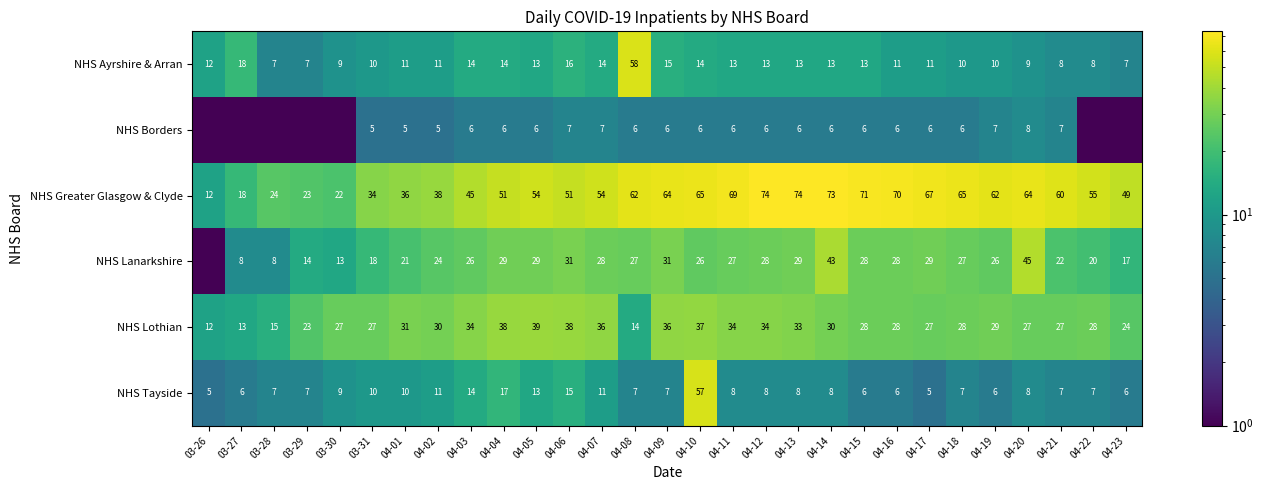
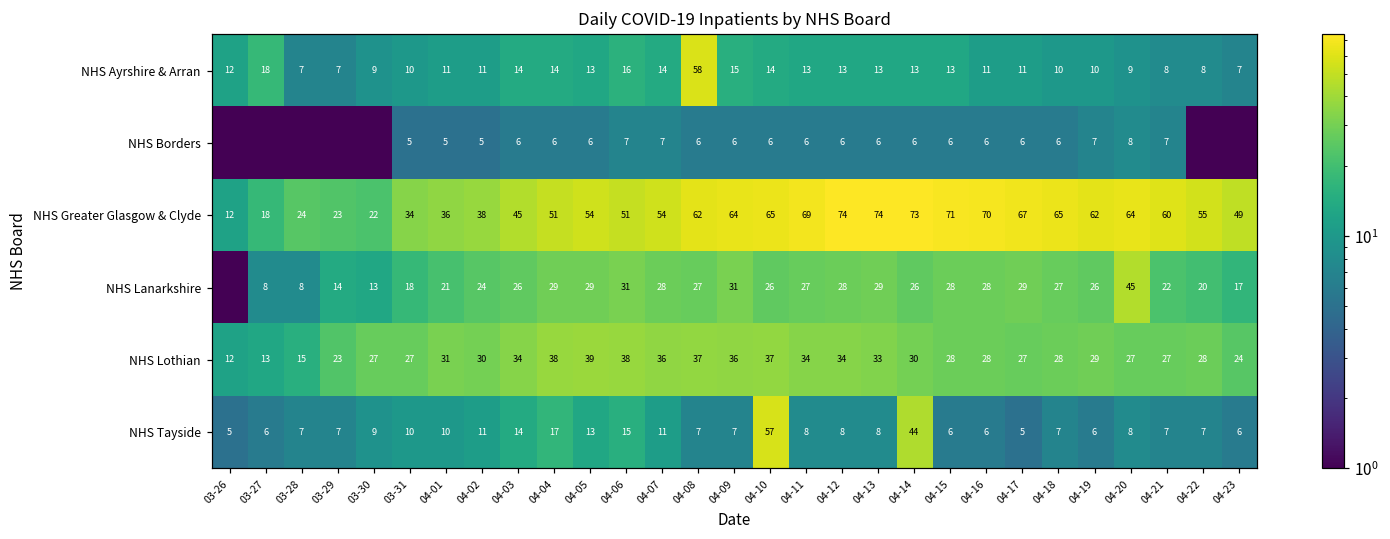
  {
    "NHS Ayrshire & Arran": {
      "03-26": 12,
      "03-27": 18,
      "03-28": 7,
      "03-29": 7,
      "03-30": 9,
      "03-31": 10,
      "04-01": 11,
      "04-02": 11,
      "04-03": 14,
      "04-04": 14,
      "04-05": 13,
      "04-06": 16,
      "04-07": 14,
      "04-08": 58,
      "04-09": 15,
      "04-10": 14,
      "04-11": 13,
      "04-12": 13,
      "04-13": 13,
      "04-14": 13,
      "04-15": 13,
      "04-16": 11,
      "04-17": 11,
      "04-18": 10,
      "04-19": 10,
      "04-20": 9,
      "04-21": 8,
      "04-22": 8,
      "04-23": 7
    },
    "NHS Borders": {
      "03-31": 5,
      "04-01": 5,
      "04-02": 5,
      "04-03": 6,
      "04-04": 6,
      "04-05": 6,
      "04-06": 7,
      "04-07": 7,
      "04-08": 6,
      "04-09": 6,
      "04-10": 6,
      "04-11": 6,
      "04-12": 6,
      "04-13": 6,
      "04-14": 6,
      "04-15": 6,
      "04-16": 6,
      "04-17": 6,
      "04-18": 6,
      "04-19": 7,
      "04-20": 8,
      "04-21": 7
    },
    "NHS Greater Glasgow & Clyde": {
      "03-26": 12,
      "03-27": 18,
      "03-28": 24,
      "03-29": 23,
      "03-30": 22,
      "03-31": 34,
      "04-01": 36,
      "04-02": 38,
      "04-03": 45,
      "04-04": 51,
      "04-05": 54,
      "04-06": 51,
      "04-07": 54,
      "04-08": 62,
      "04-09": 64,
      "04-10": 65,
      "04-11": 69,
      "04-12": 74,
      "04-13": 74,
      "04-14": 73,
      "04-15": 71,
      "04-16": 70,
      "04-17": 67,
      "04-18": 65,
      "04-19": 62,
      "04-20": 64,
      "04-21": 60,
      "04-22": 55,
      "04-23": 49
    },
    "NHS Lanarkshire": {
      "03-27": 8,
      "03-28": 8,
      "03-29": 14,
      "03-30": 13,
      "03-31": 18,
      "04-01": 21,
      "04-02": 24,
      "04-03": 26,
      "04-04": 29,
      "04-05": 29,
      "04-06": 31,
      "04-07": 28,
      "04-08": 27,
      "04-09": 31,
      "04-10": 26,
      "04-11": 27,
      "04-12": 28,
      "04-13": 29,
-     "04-14": 43,
+     "04-14": 26,
      "04-15": 28,
      "04-16": 28,
      "04-17": 29,
      "04-18": 27,
      "04-19": 26,
      "04-20": 45,
      "04-21": 22,
      "04-22": 20,
      "04-23": 17
    },
    "NHS Lothian": {
      "03-26": 12,
      "03-27": 13,
      "03-28": 15,
      "03-29": 23,
      "03-30": 27,
      "03-31": 27,
      "04-01": 31,
      "04-02": 30,
      "04-03": 34,
      "04-04": 38,
      "04-05": 39,
      "04-06": 38,
      "04-07": 36,
-     "04-08": 14,
+     "04-08": 37,
      "04-09": 36,
      "04-10": 37,
      "04-11": 34,
      "04-12": 34,
      "04-13": 33,
      "04-14": 30,
      "04-15": 28,
      "04-16": 28,
      "04-17": 27,
      "04-18": 28,
      "04-19": 29,
      "04-20": 27,
      "04-21": 27,
      "04-22": 28,
      "04-23": 24
    },
    "NHS Tayside": {
      "03-26": 5,
      "03-27": 6,
      "03-28": 7,
      "03-29": 7,
      "03-30": 9,
      "03-31": 10,
      "04-01": 10,
      "04-02": 11,
      "04-03": 14,
      "04-04": 17,
      "04-05": 13,
      "04-06": 15,
      "04-07": 11,
      "04-08": 7,
      "04-09": 7,
      "04-10": 57,
      "04-11": 8,
      "04-12": 8,
      "04-13": 8,
-     "04-14": 8,
+     "04-14": 44,
      "04-15": 6,
      "04-16": 6,
      "04-17": 5,
      "04-18": 7,
      "04-19": 6,
      "04-20": 8,
      "04-21": 7,
      "04-22": 7,
      "04-23": 6
    }
  }
